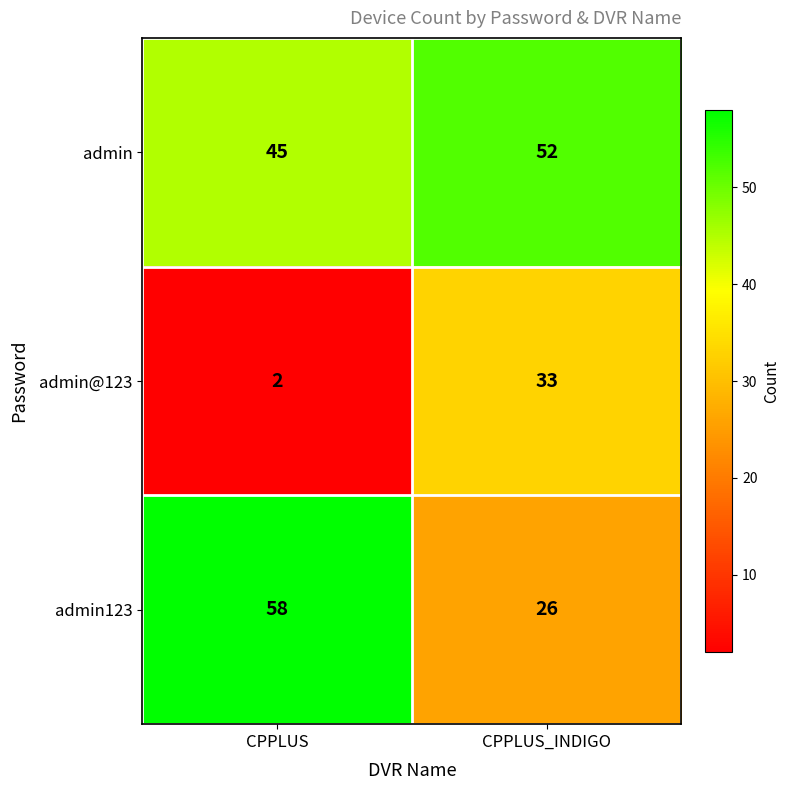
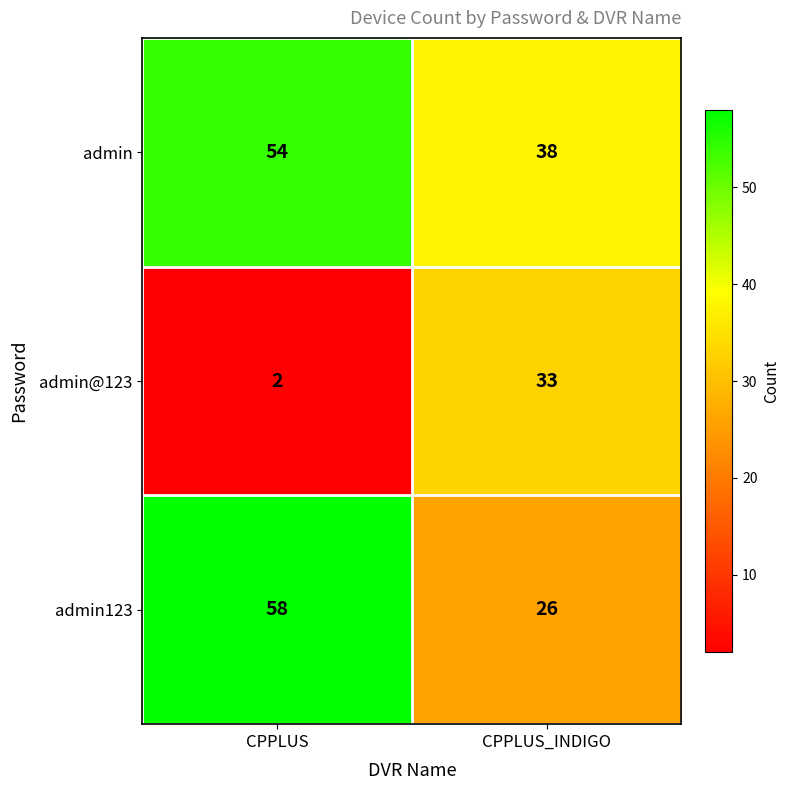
  {
    "admin": {
-     "CPPLUS": 45,
-     "CPPLUS_INDIGO": 52
+     "CPPLUS": 54,
+     "CPPLUS_INDIGO": 38
    },
    "admin@123": {
      "CPPLUS": 2,
      "CPPLUS_INDIGO": 33
    },
    "admin123": {
      "CPPLUS": 58,
      "CPPLUS_INDIGO": 26
    }
  }
